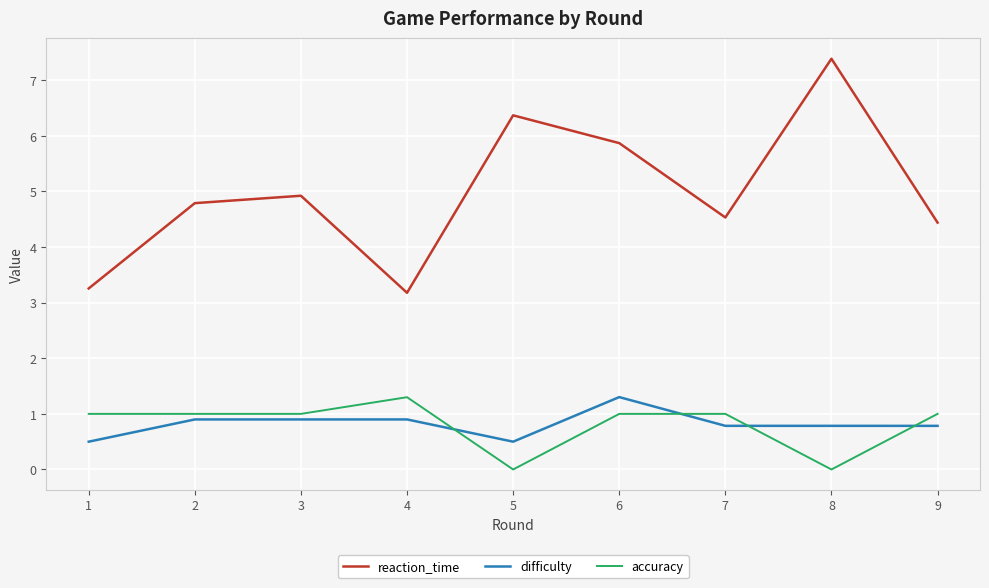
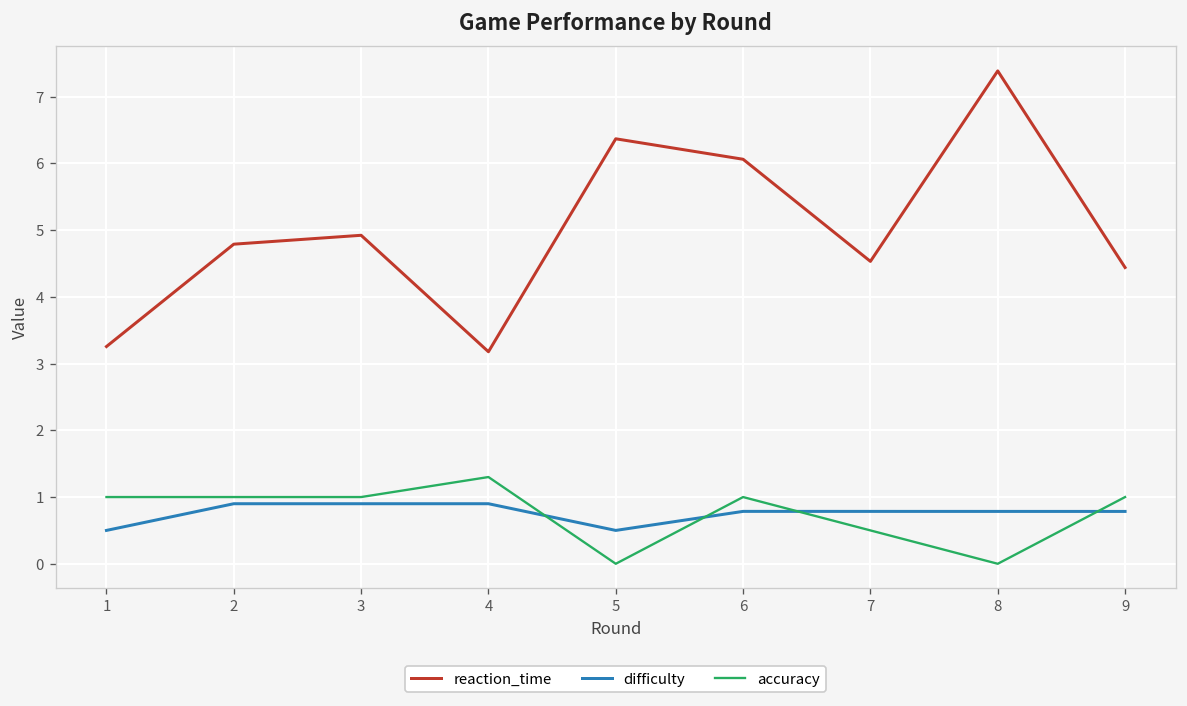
  {
    "reaction_time": {
      "1": 3.3,
      "2": 4.8,
      "3": 4.9,
      "4": 3.2,
      "5": 6.4,
-     "6": 5.9,
+     "6": 6.1,
      "7": 4.5,
      "8": 7.4,
      "9": 4.4
    },
    "difficulty": {
      "1": 0.5,
      "2": 0.9,
      "3": 0.9,
      "4": 0.9,
      "5": 0.5,
-     "6": 1.3,
+     "6": 0.8,
      "7": 0.8,
      "8": 0.8,
      "9": 0.8
    },
    "accuracy": {
      "1": 1.0,
      "2": 1.0,
      "3": 1.0,
      "4": 1.3,
      "5": 0.0,
      "6": 1.0,
-     "7": 1.0,
+     "7": 0.5,
      "8": 0.0,
      "9": 1.0
    }
  }
